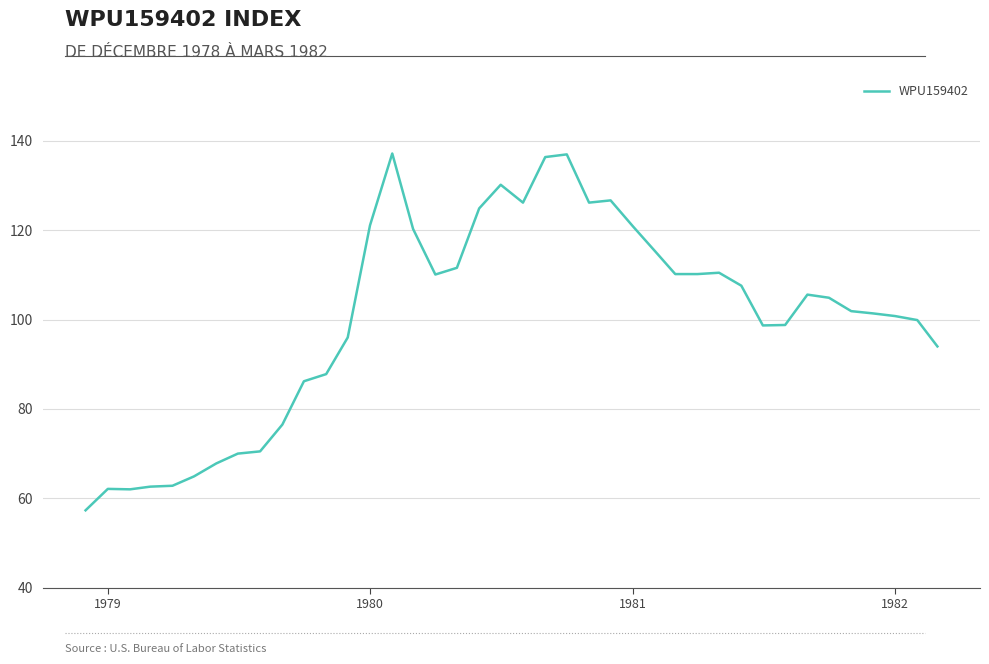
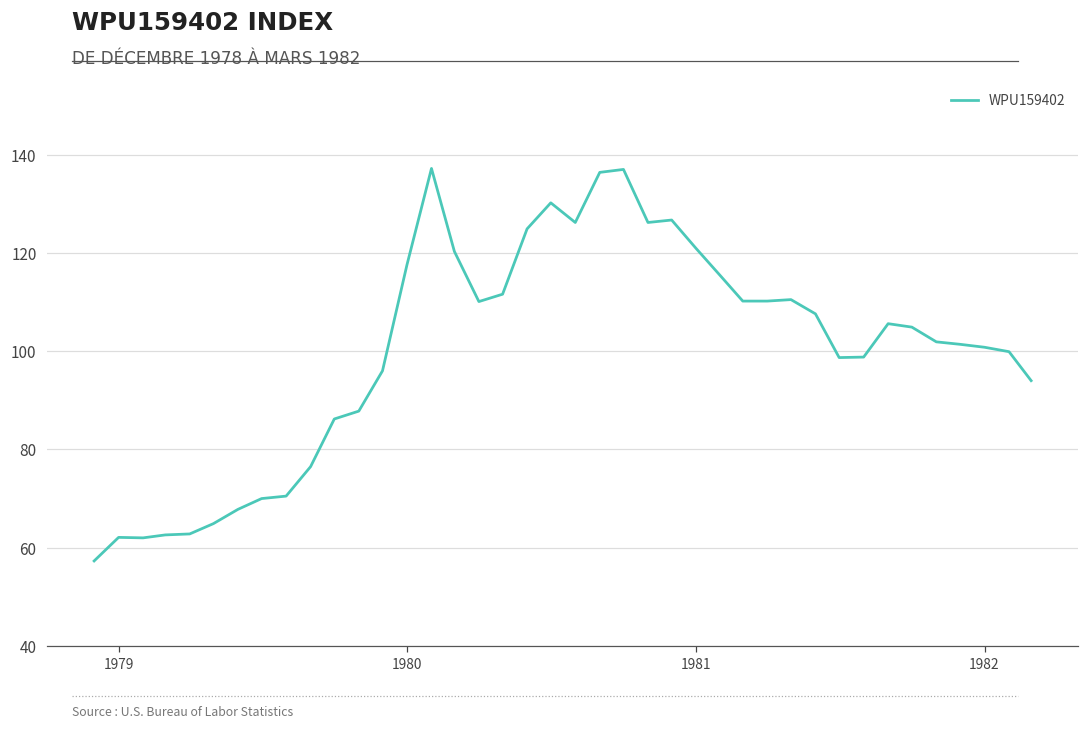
  {
    "1979": 62,
-   "1980": 121,
+   "1980": 118,
    "1981": 121,
    "1982": 101
  }
